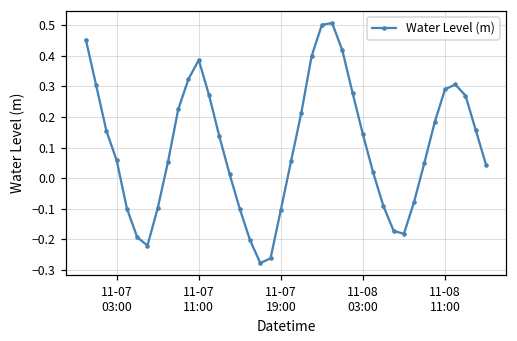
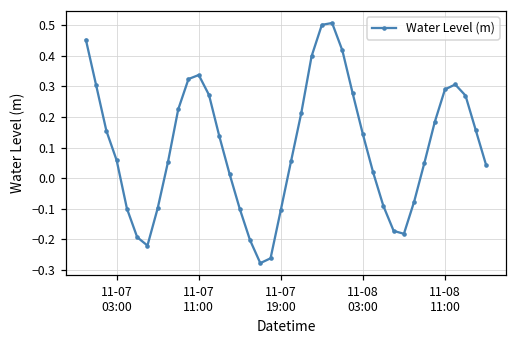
  {
    "11-07 03:00": 0.06,
-   "11-07 11:00": 0.39,
+   "11-07 11:00": 0.34,
    "11-07 19:00": -0.10,
    "11-08 03:00": 0.14,
    "11-08 11:00": 0.29
  }
